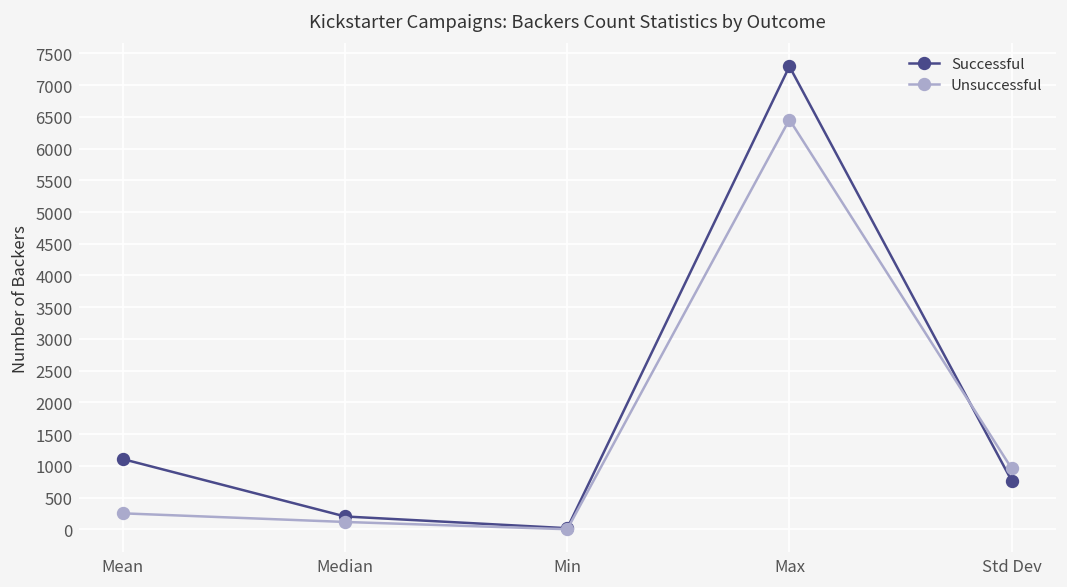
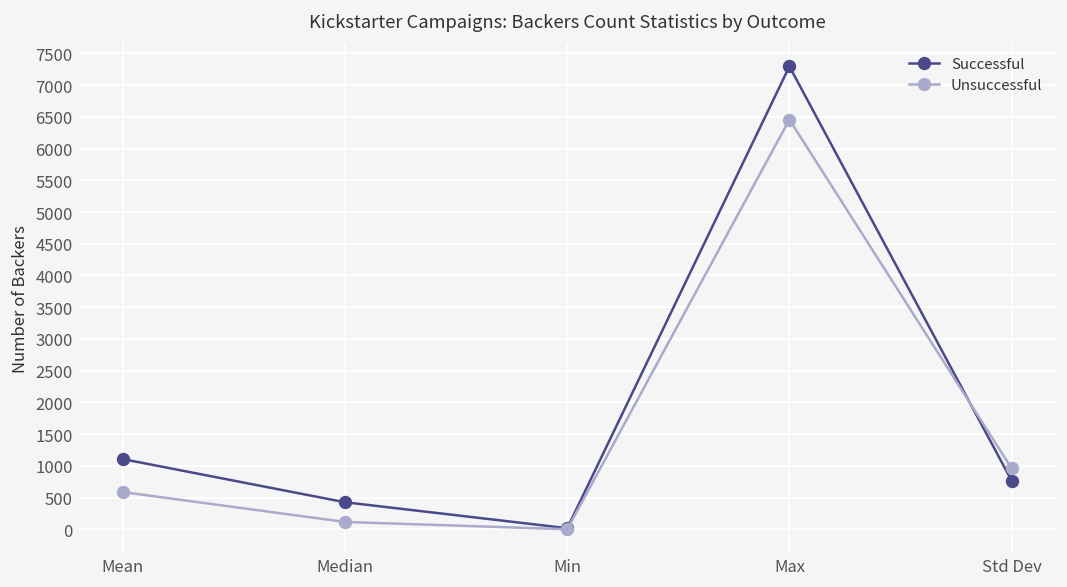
  {
    "Successful": {
      "Mean": 1100,
-     "Median": 200,
+     "Median": 400,
      "Max": 7300,
      "Std Dev": 800
    },
    "Unsuccessful": {
-     "Mean": 300,
+     "Mean": 600,
      "Median": 100,
      "Max": 6500,
      "Std Dev": 1000
    }
  }
